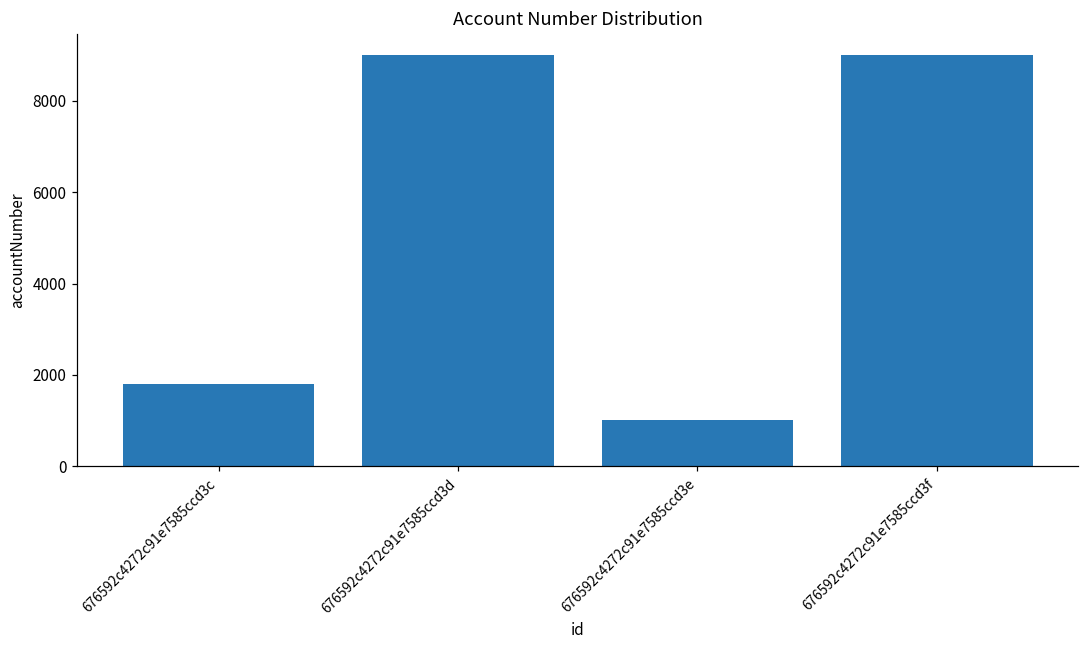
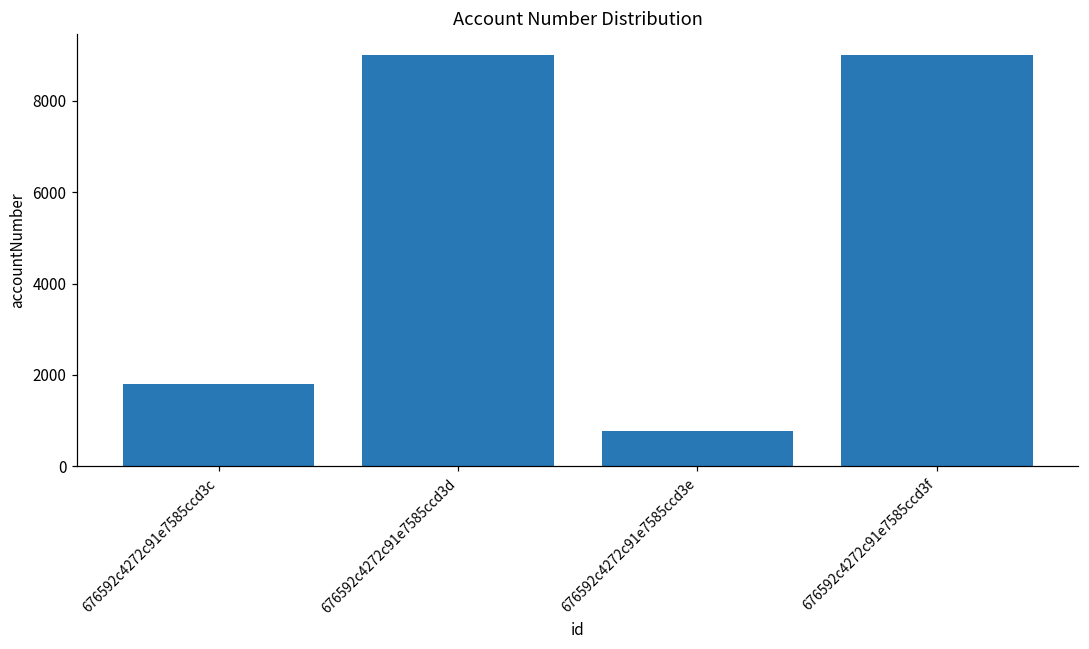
  {
    "676592c4272c91e7585ccd3c": 1800,
    "676592c4272c91e7585ccd3d": 9000,
-   "676592c4272c91e7585ccd3e": 1000,
+   "676592c4272c91e7585ccd3e": 800,
    "676592c4272c91e7585ccd3f": 9000
  }
